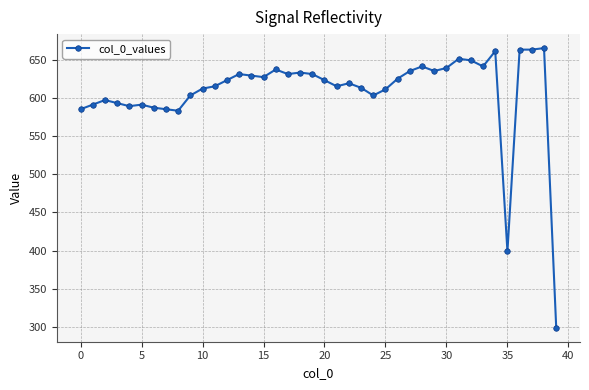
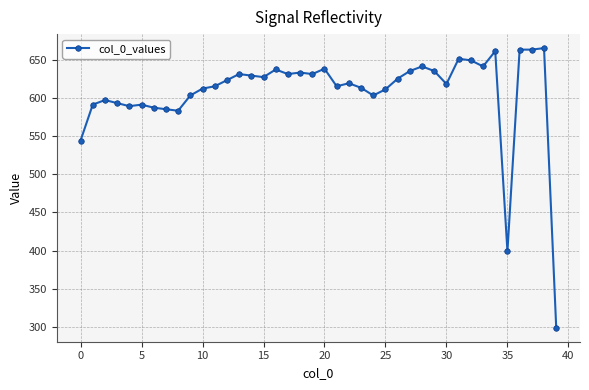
  {
-   "0": 590,
+   "0": 540,
    "5": 590,
    "10": 610,
    "15": 630,
-   "20": 620,
+   "20": 640,
    "25": 610,
-   "30": 640,
+   "30": 620,
    "35": 400
  }
